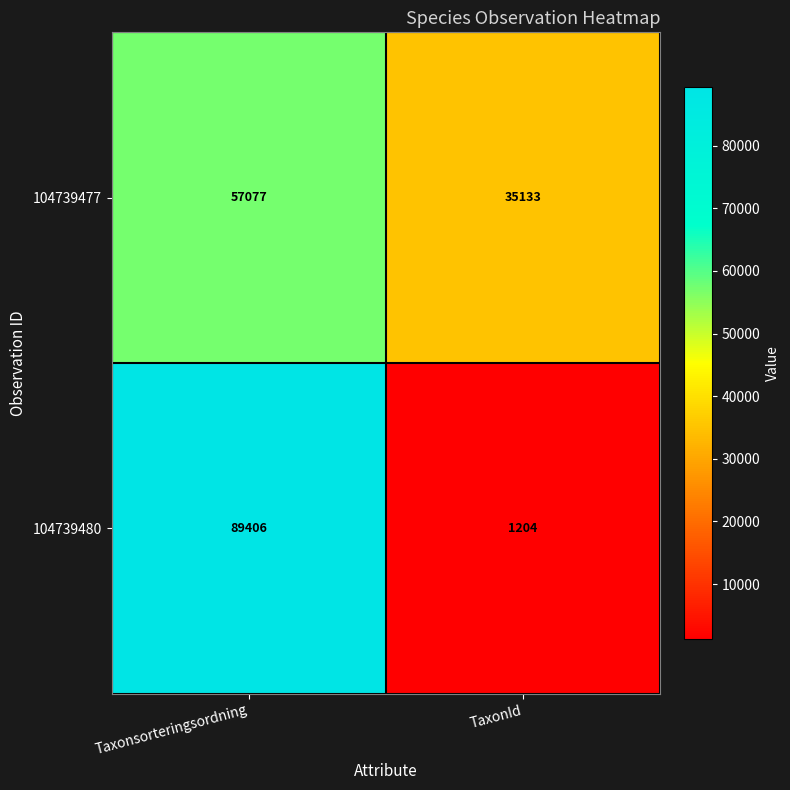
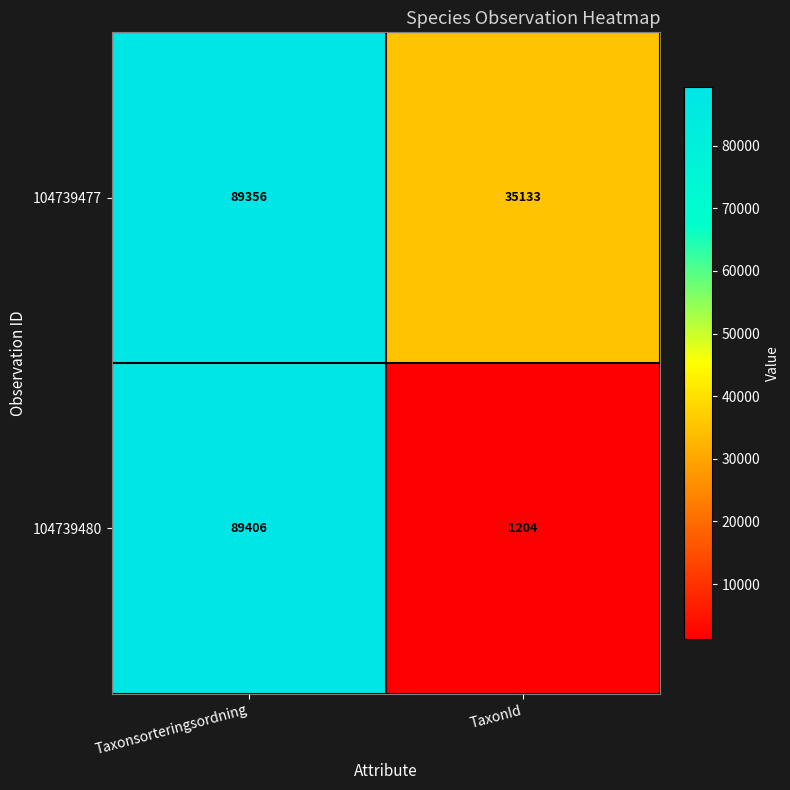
  {
    "104739477": {
-     "Taxonsorteringsordning": 57077,
+     "Taxonsorteringsordning": 89356,
      "TaxonId": 35133
    },
    "104739480": {
      "Taxonsorteringsordning": 89406,
      "TaxonId": 1204
    }
  }
